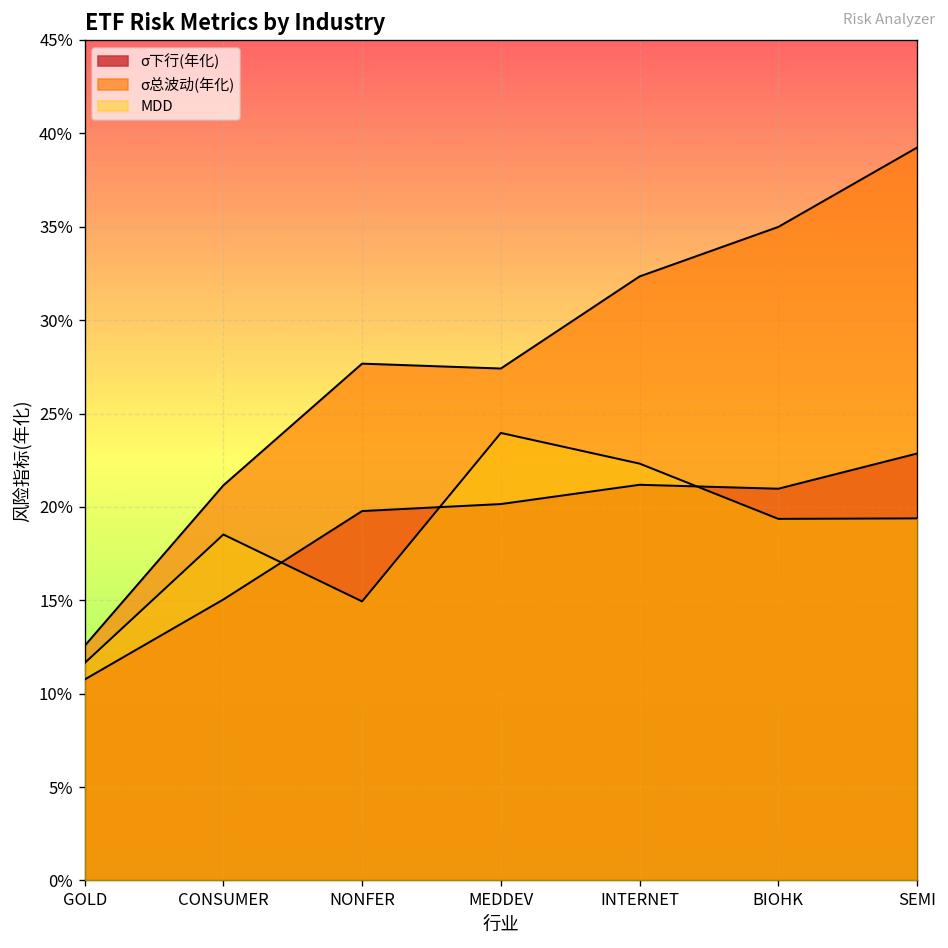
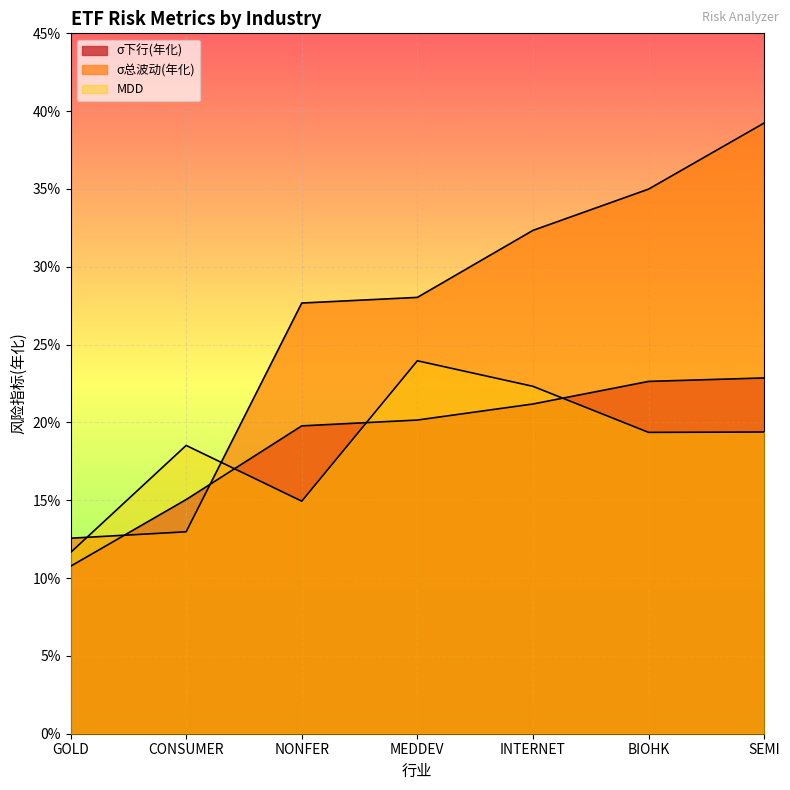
  {
    "σ下行(年化)": {
      "GOLD": "10.8%",
      "CONSUMER": "15.0%",
      "NONFER": "19.8%",
      "MEDDEV": "20.2%",
      "INTERNET": "21.2%",
-     "BIOHK": "21.0%",
+     "BIOHK": "22.6%",
      "SEMI": "22.9%"
    },
    "σ总波动(年化)": {
      "GOLD": "12.6%",
-     "CONSUMER": "21.2%",
+     "CONSUMER": "13.0%",
      "NONFER": "27.7%",
-     "MEDDEV": "27.4%",
+     "MEDDEV": "28.0%",
      "INTERNET": "32.3%",
      "BIOHK": "35.0%",
      "SEMI": "39.2%"
    },
    "MDD": {
      "GOLD": "11.6%",
      "CONSUMER": "18.5%",
      "NONFER": "14.9%",
      "MEDDEV": "24.0%",
      "INTERNET": "22.3%",
      "BIOHK": "19.4%",
      "SEMI": "19.4%"
    }
  }
